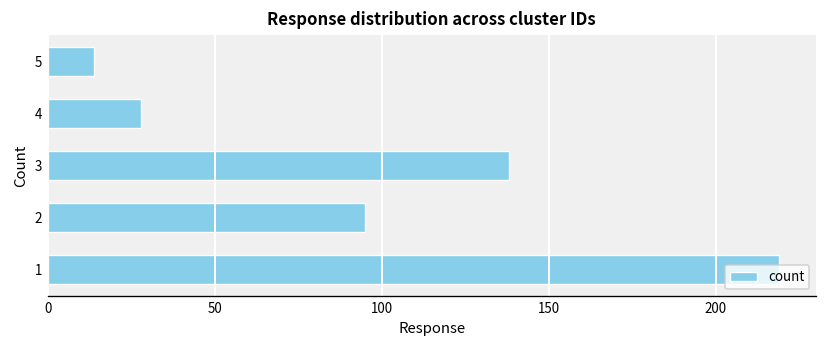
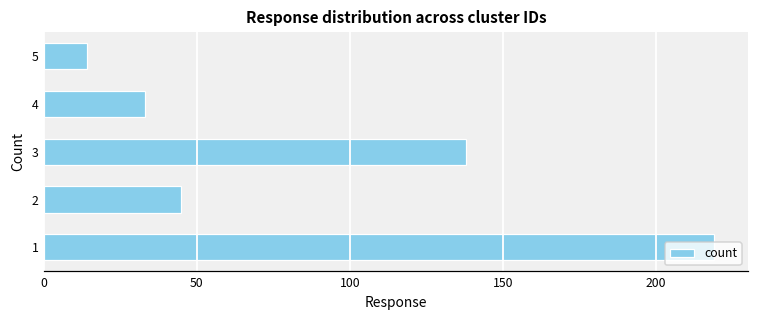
  {
    "5": 14,
-   "4": 28,
+   "4": 33,
    "3": 138,
-   "2": 95
+   "2": 45
  }
